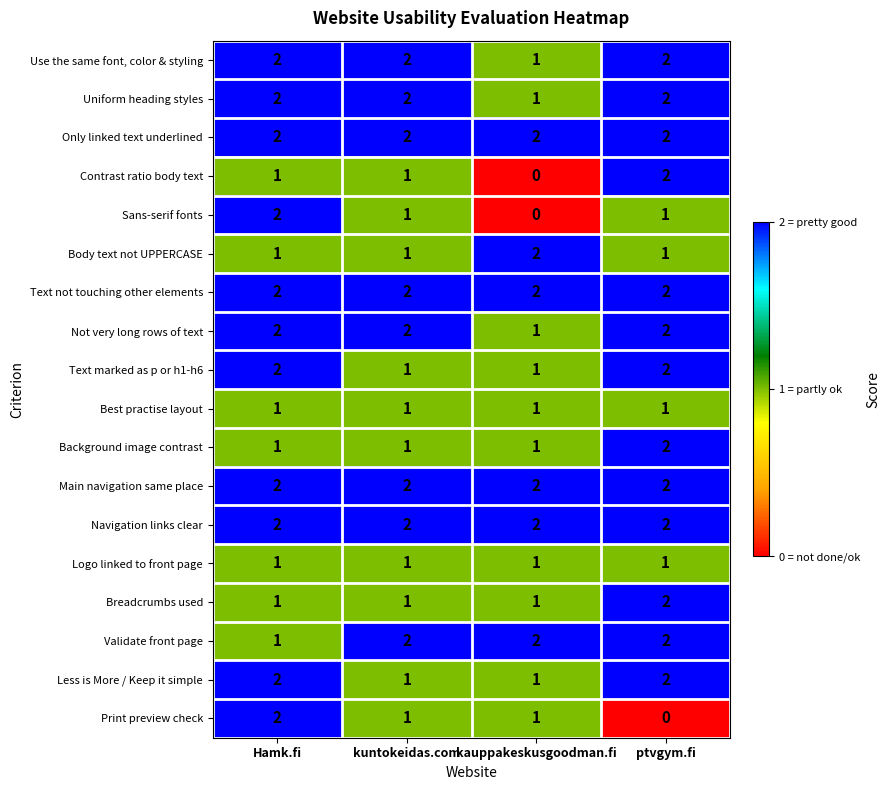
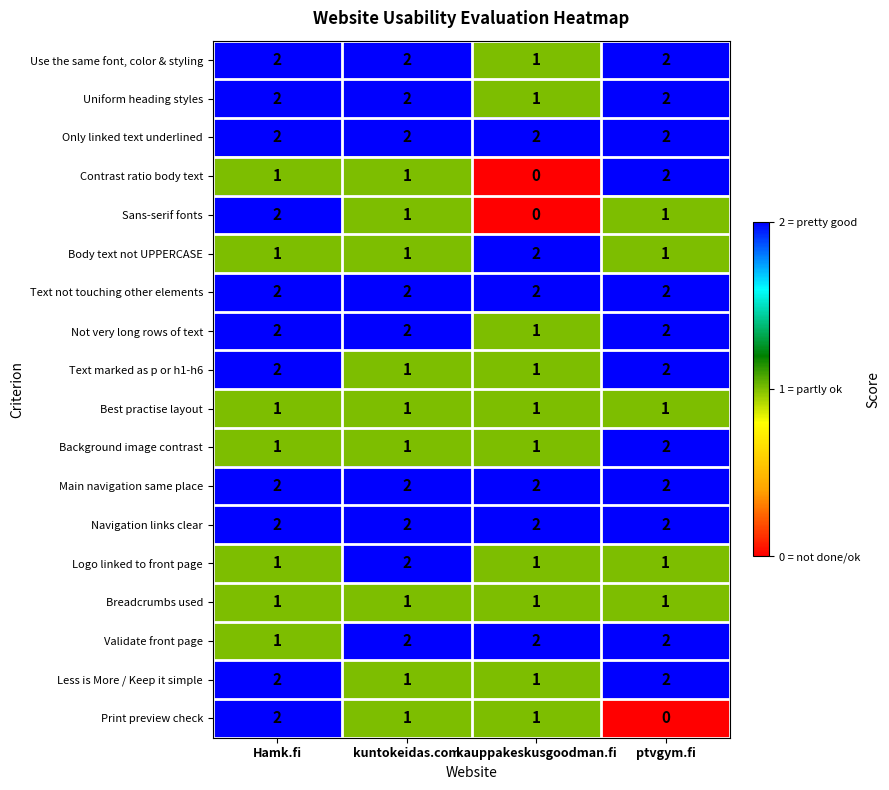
  {
    "Use the same font, color & styling": {
      "Hamk.fi": 2,
      "kuntokeidas.com": 2,
      "kauppakeskusgoodman.fi": 1,
      "ptvgym.fi": 2
    },
    "Uniform heading styles": {
      "Hamk.fi": 2,
      "kuntokeidas.com": 2,
      "kauppakeskusgoodman.fi": 1,
      "ptvgym.fi": 2
    },
    "Only linked text underlined": {
      "Hamk.fi": 2,
      "kuntokeidas.com": 2,
      "kauppakeskusgoodman.fi": 2,
      "ptvgym.fi": 2
    },
    "Contrast ratio body text": {
      "Hamk.fi": 1,
      "kuntokeidas.com": 1,
      "kauppakeskusgoodman.fi": 0,
      "ptvgym.fi": 2
    },
    "Sans-serif fonts": {
      "Hamk.fi": 2,
      "kuntokeidas.com": 1,
      "kauppakeskusgoodman.fi": 0,
      "ptvgym.fi": 1
    },
    "Body text not UPPERCASE": {
      "Hamk.fi": 1,
      "kuntokeidas.com": 1,
      "kauppakeskusgoodman.fi": 2,
      "ptvgym.fi": 1
    },
    "Text not touching other elements": {
      "Hamk.fi": 2,
      "kuntokeidas.com": 2,
      "kauppakeskusgoodman.fi": 2,
      "ptvgym.fi": 2
    },
    "Not very long rows of text": {
      "Hamk.fi": 2,
      "kuntokeidas.com": 2,
      "kauppakeskusgoodman.fi": 1,
      "ptvgym.fi": 2
    },
    "Text marked as p or h1-h6": {
      "Hamk.fi": 2,
      "kuntokeidas.com": 1,
      "kauppakeskusgoodman.fi": 1,
      "ptvgym.fi": 2
    },
    "Best practise layout": {
      "Hamk.fi": 1,
      "kuntokeidas.com": 1,
      "kauppakeskusgoodman.fi": 1,
      "ptvgym.fi": 1
    },
    "Background image contrast": {
      "Hamk.fi": 1,
      "kuntokeidas.com": 1,
      "kauppakeskusgoodman.fi": 1,
      "ptvgym.fi": 2
    },
    "Main navigation same place": {
      "Hamk.fi": 2,
      "kuntokeidas.com": 2,
      "kauppakeskusgoodman.fi": 2,
      "ptvgym.fi": 2
    },
    "Navigation links clear": {
      "Hamk.fi": 2,
      "kuntokeidas.com": 2,
      "kauppakeskusgoodman.fi": 2,
      "ptvgym.fi": 2
    },
    "Logo linked to front page": {
      "Hamk.fi": 1,
-     "kuntokeidas.com": 1,
+     "kuntokeidas.com": 2,
      "kauppakeskusgoodman.fi": 1,
      "ptvgym.fi": 1
    },
    "Breadcrumbs used": {
      "Hamk.fi": 1,
      "kuntokeidas.com": 1,
      "kauppakeskusgoodman.fi": 1,
-     "ptvgym.fi": 2
+     "ptvgym.fi": 1
    },
    "Validate front page": {
      "Hamk.fi": 1,
      "kuntokeidas.com": 2,
      "kauppakeskusgoodman.fi": 2,
      "ptvgym.fi": 2
    },
    "Less is More / Keep it simple": {
      "Hamk.fi": 2,
      "kuntokeidas.com": 1,
      "kauppakeskusgoodman.fi": 1,
      "ptvgym.fi": 2
    },
    "Print preview check": {
      "Hamk.fi": 2,
      "kuntokeidas.com": 1,
      "kauppakeskusgoodman.fi": 1,
      "ptvgym.fi": 0
    }
  }
